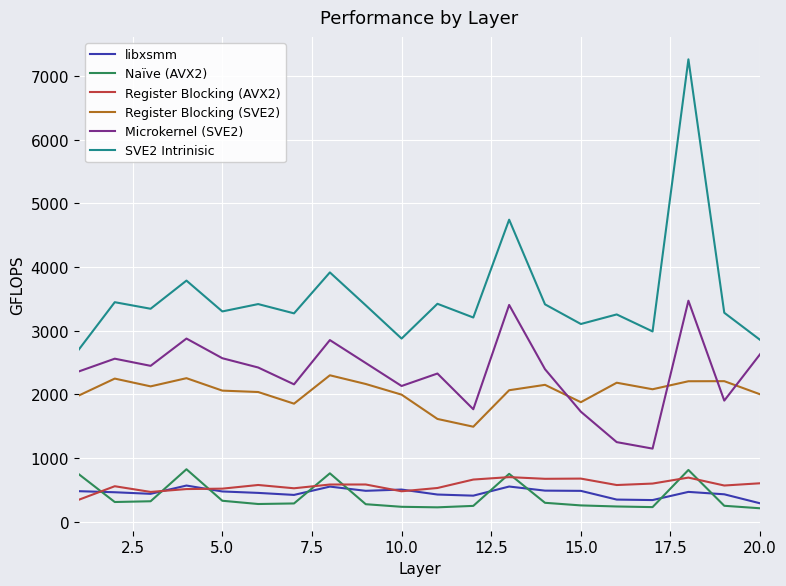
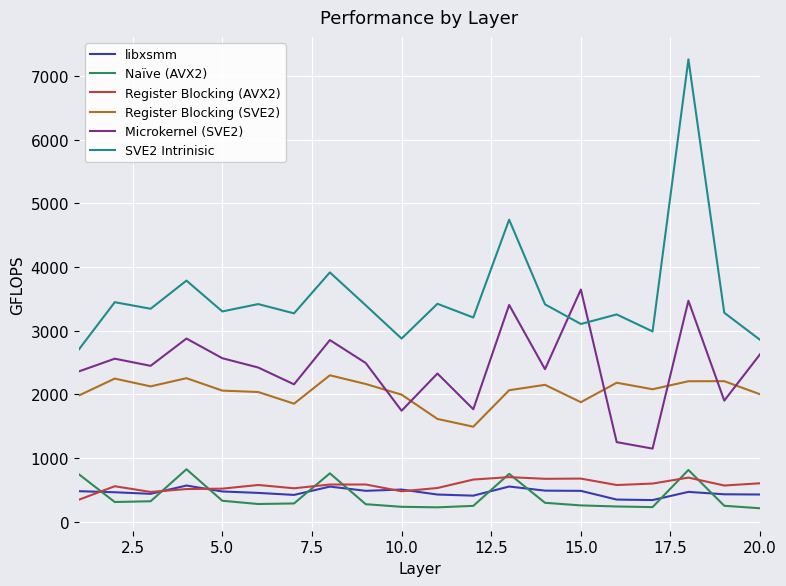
  {
    "libxsmm": {
      "5.0": 500,
      "15.0": 500,
-     "20.0": 300
+     "20.0": 400
    },
    "Microkernel (SVE2)": {
      "5.0": 2600,
-     "10.0": 2100,
-     "15.0": 1700,
+     "10.0": 1700,
+     "15.0": 3600,
      "20.0": 2600
    }
  }
